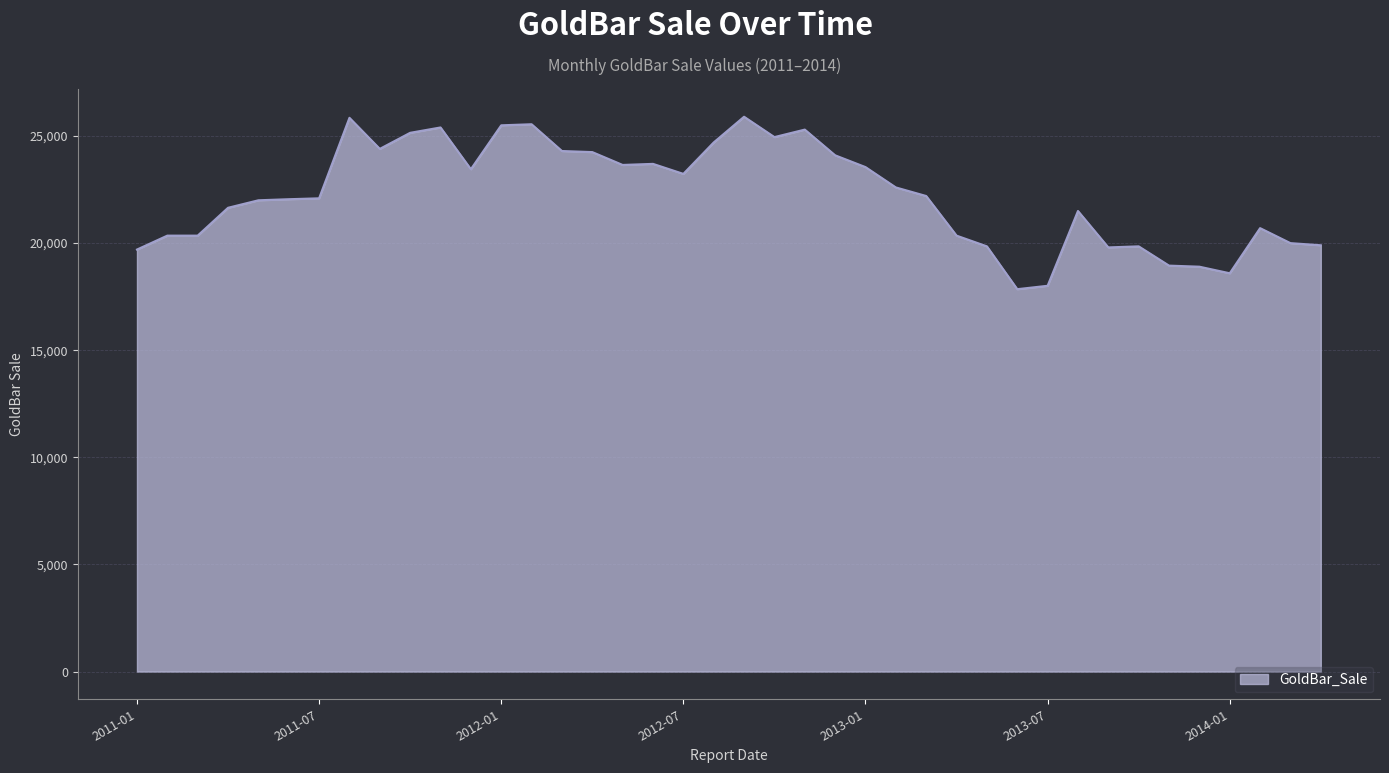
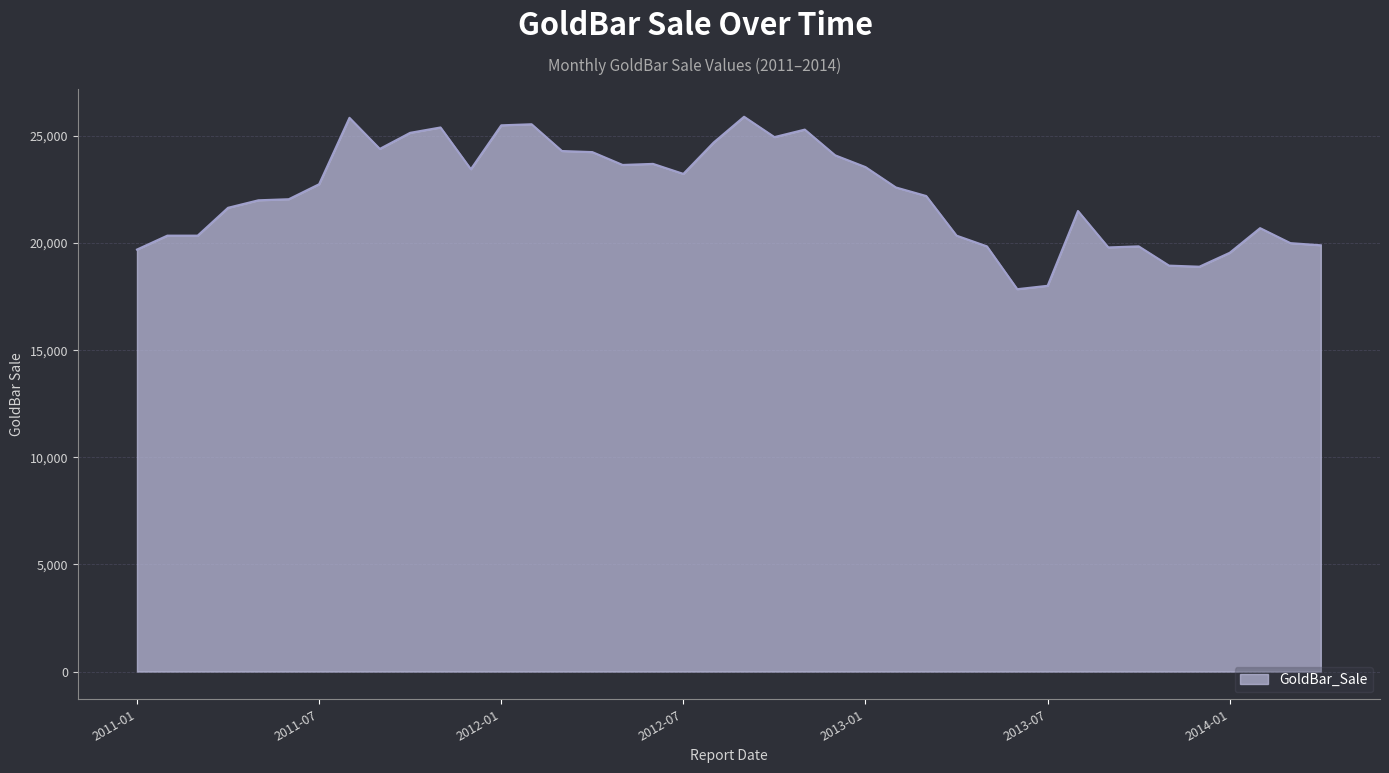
  {
    "2011-01": "19,700",
-   "2011-07": "22,100",
+   "2011-07": "22,800",
    "2012-01": "25,500",
    "2012-07": "23,200",
    "2013-01": "23,600",
    "2013-07": "18,000",
-   "2014-01": "18,600"
+   "2014-01": "19,600"
  }
